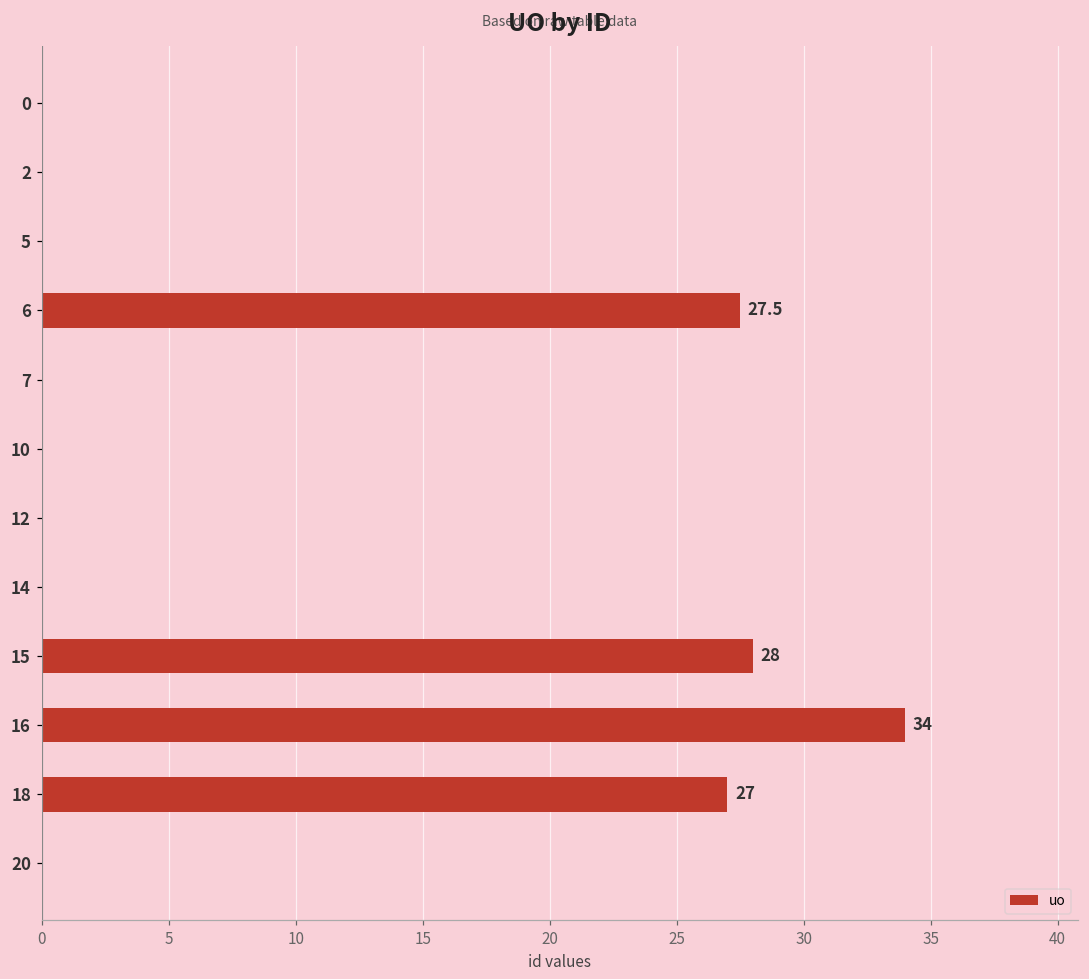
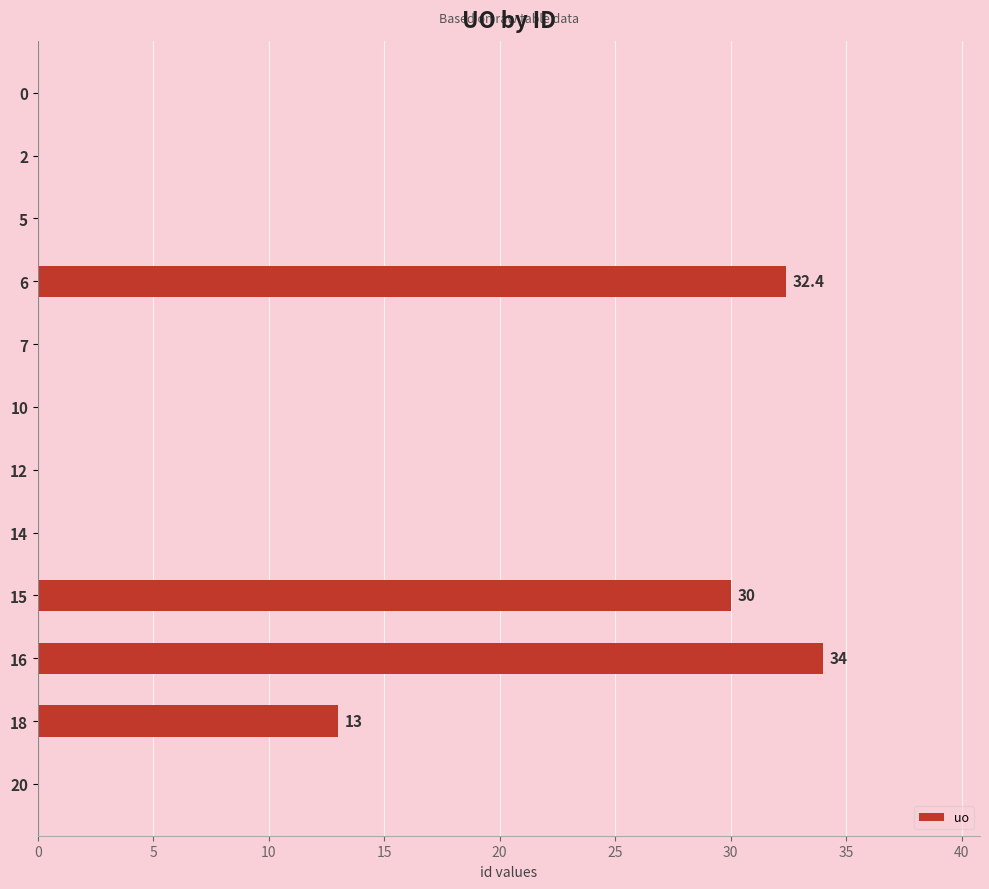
  {
-   "6": 27.5,
-   "15": 28,
+   "6": 32.4,
+   "15": 30,
    "16": 34,
-   "18": 27
+   "18": 13
  }
